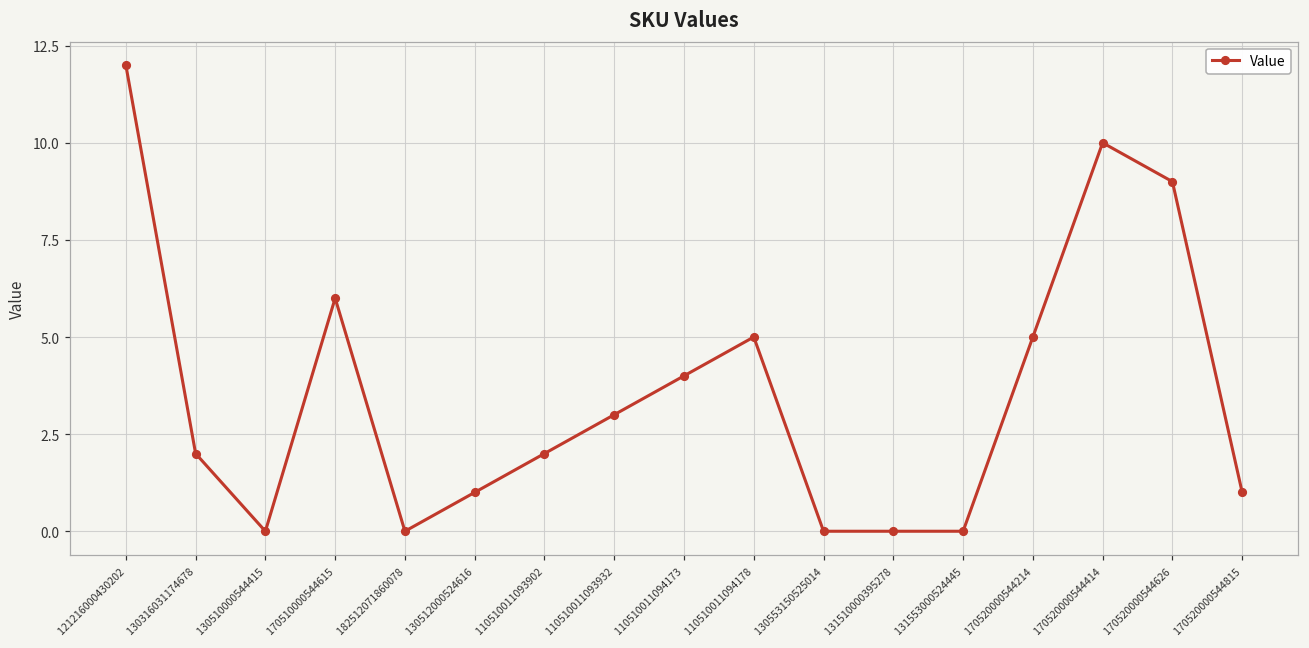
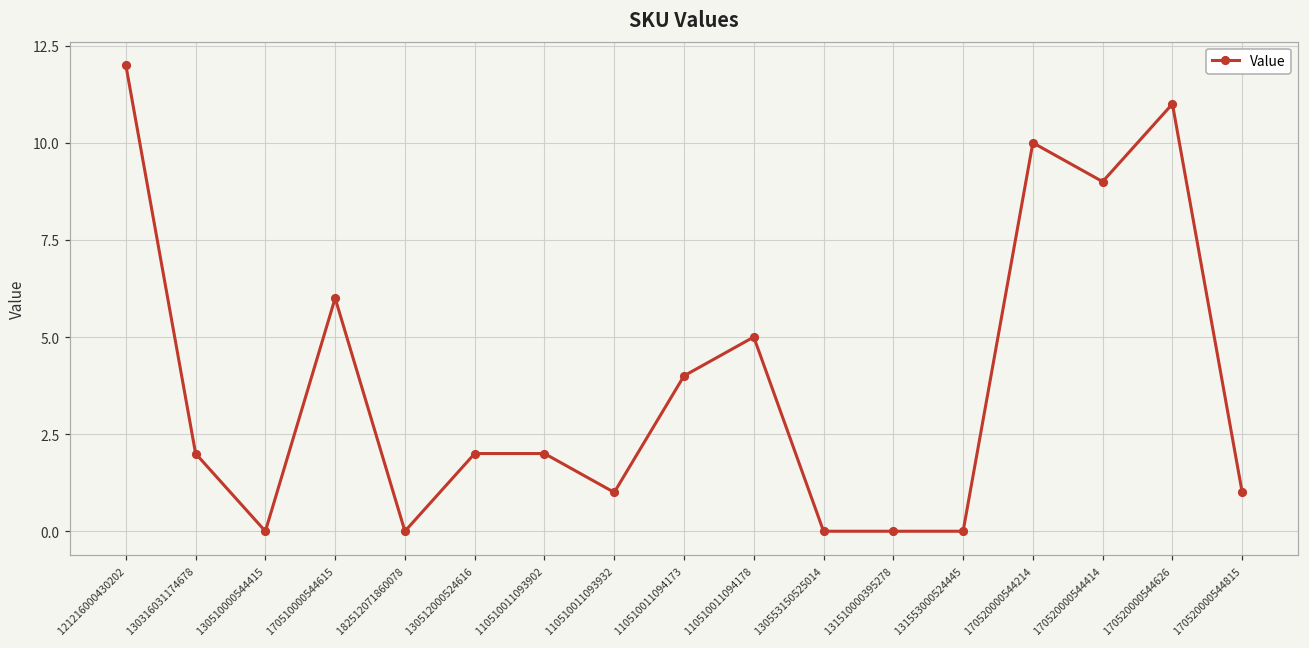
  {
    "121216000430202": 12,
    "130316031174678": 2,
    "130510000544415": 0,
    "170510000544615": 6,
    "182512071860078": 0,
-   "130512000524616": 1,
+   "130512000524616": 2,
    "110510011093902": 2,
-   "110510011093932": 3,
+   "110510011093932": 1,
    "110510011094173": 4,
    "110510011094178": 5,
    "130553150525014": 0,
    "131510000395278": 0,
    "131553000524445": 0,
-   "170520000544214": 5,
-   "170520000544414": 10,
-   "170520000544626": 9,
+   "170520000544214": 10,
+   "170520000544414": 9,
+   "170520000544626": 11,
    "170520000544815": 1
  }
